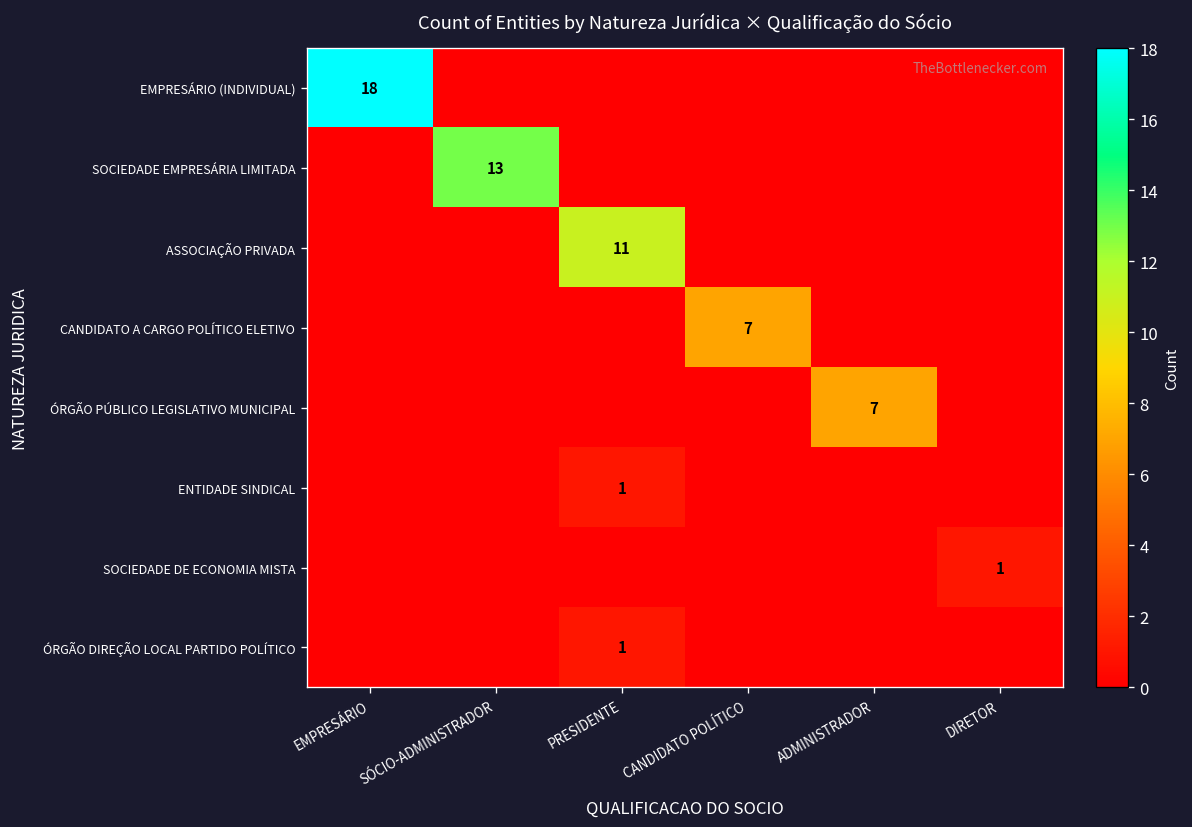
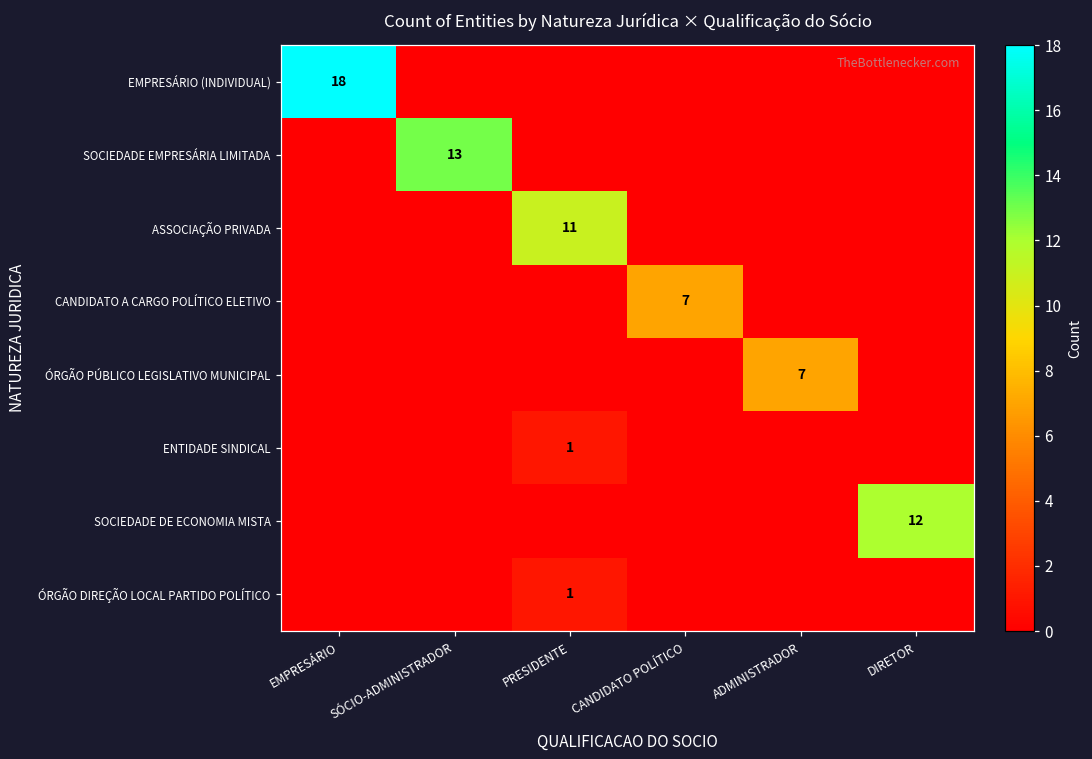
  {
    "EMPRESÁRIO (INDIVIDUAL)": {
      "EMPRESÁRIO": 18
    },
    "SOCIEDADE EMPRESÁRIA LIMITADA": {
      "SÓCIO-ADMINISTRADOR": 13
    },
    "ASSOCIAÇÃO PRIVADA": {
      "PRESIDENTE": 11
    },
    "CANDIDATO A CARGO POLÍTICO ELETIVO": {
      "CANDIDATO POLÍTICO": 7
    },
    "ÓRGÃO PÚBLICO LEGISLATIVO MUNICIPAL": {
      "ADMINISTRADOR": 7
    },
    "ENTIDADE SINDICAL": {
      "PRESIDENTE": 1
    },
    "SOCIEDADE DE ECONOMIA MISTA": {
-     "DIRETOR": 1
+     "DIRETOR": 12
    },
    "ÓRGÃO DIREÇÃO LOCAL PARTIDO POLÍTICO": {
      "PRESIDENTE": 1
    }
  }
